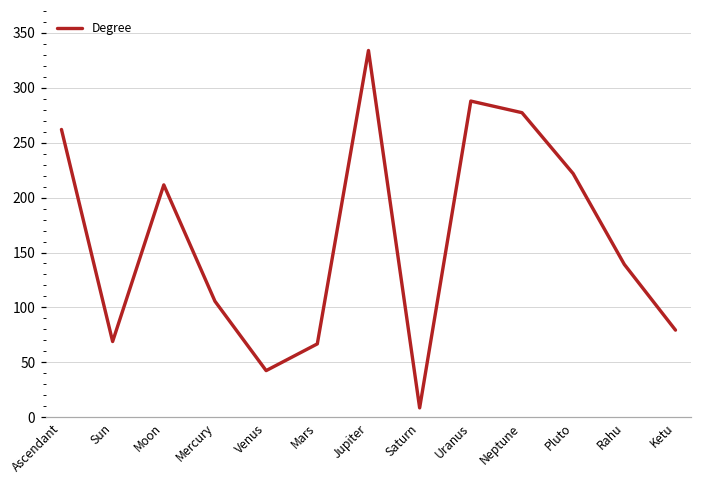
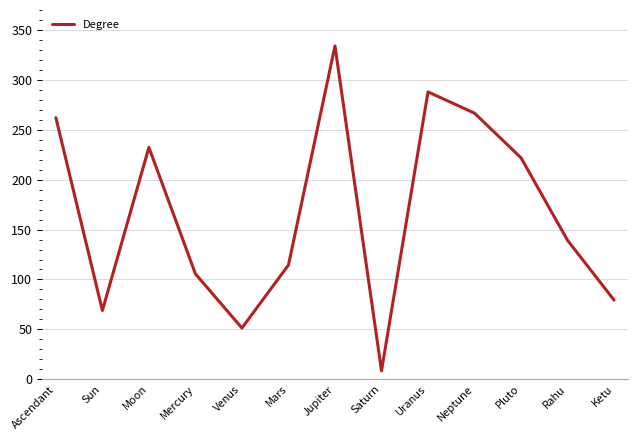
  {
    "Ascendant": 260,
    "Sun": 70,
-   "Moon": 210,
+   "Moon": 230,
    "Mercury": 110,
-   "Venus": 40,
-   "Mars": 70,
+   "Venus": 50,
+   "Mars": 110,
    "Jupiter": 330,
    "Saturn": 10,
    "Uranus": 290,
-   "Neptune": 280,
+   "Neptune": 270,
    "Pluto": 220,
    "Rahu": 140,
    "Ketu": 80
  }
